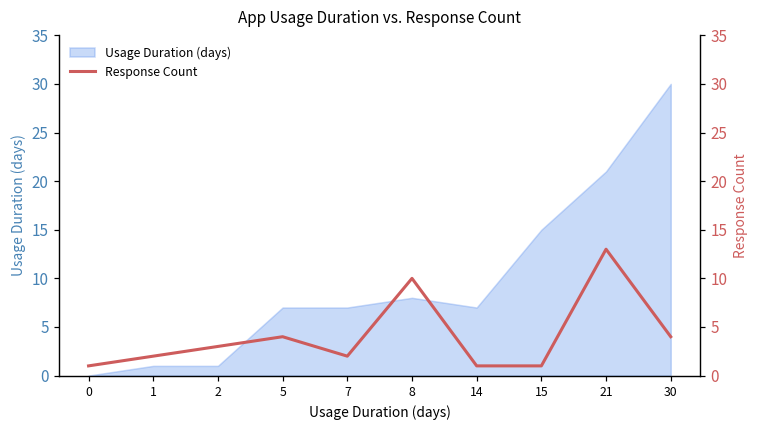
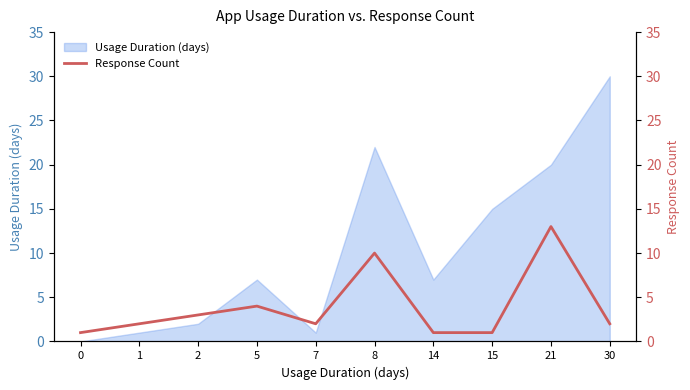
  {
    "Usage Duration (days)": {
      "0": 0,
      "1": 1,
-     "2": 1,
+     "2": 2,
      "5": 7,
-     "7": 7,
-     "8": 8,
+     "7": 1,
+     "8": 22,
      "14": 7,
      "15": 15,
-     "21": 21,
+     "21": 20,
      "30": 30
    },
    "Response Count": {
      "0": 1,
      "1": 2,
      "2": 3,
      "5": 4,
      "7": 2,
      "8": 10,
      "14": 1,
      "15": 1,
      "21": 13,
-     "30": 4
+     "30": 2
    }
  }
